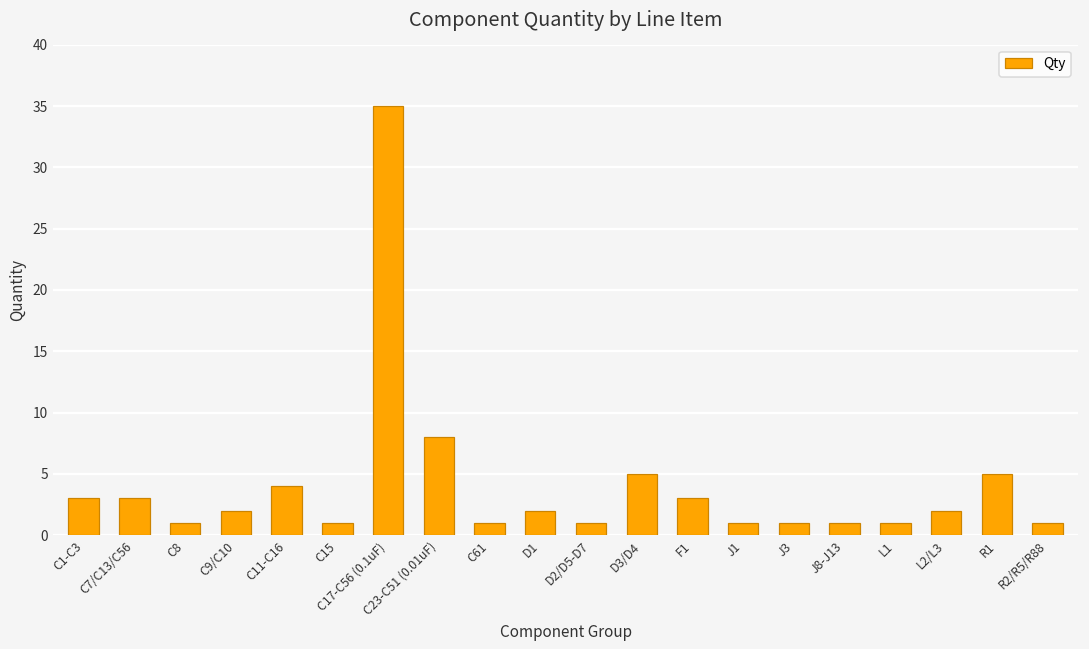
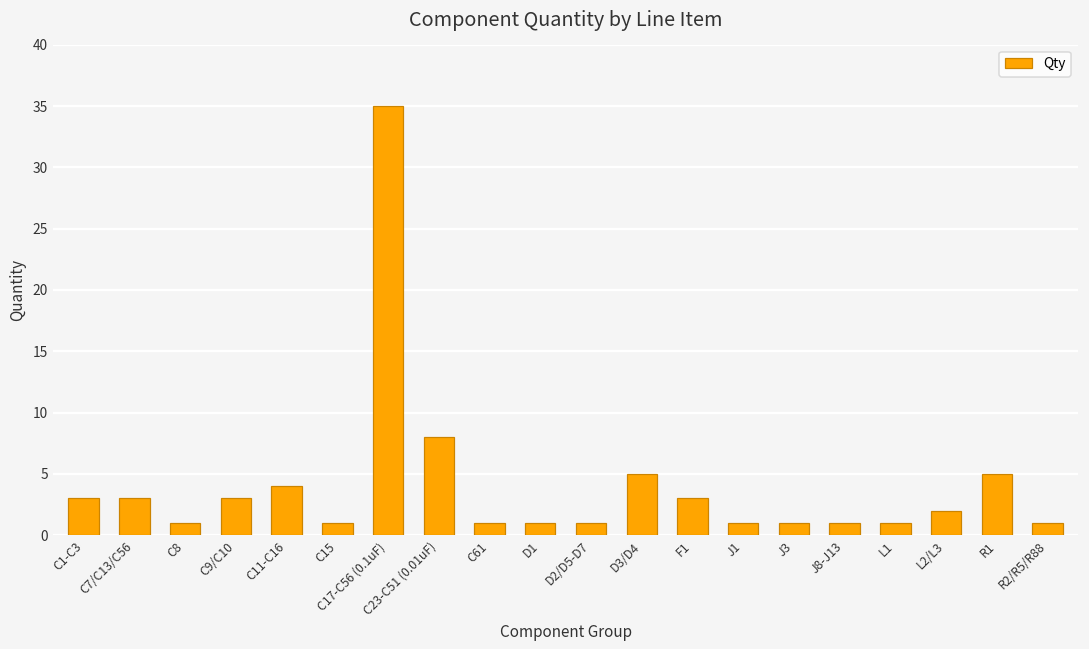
  {
    "C1-C3": 3,
    "C7/C13/C56": 3,
    "C8": 1,
-   "C9/C10": 2,
+   "C9/C10": 3,
    "C11-C16": 4,
    "C15": 1,
    "C17-C56 (0.1uF)": 35,
    "C23-C51 (0.01uF)": 8,
    "C61": 1,
-   "D1": 2,
+   "D1": 1,
    "D2/D5-D7": 1,
    "D3/D4": 5,
    "F1": 3,
    "J1": 1,
    "J3": 1,
    "J8-J13": 1,
    "L1": 1,
    "L2/L3": 2,
    "R1": 5,
    "R2/R5/R88": 1
  }
